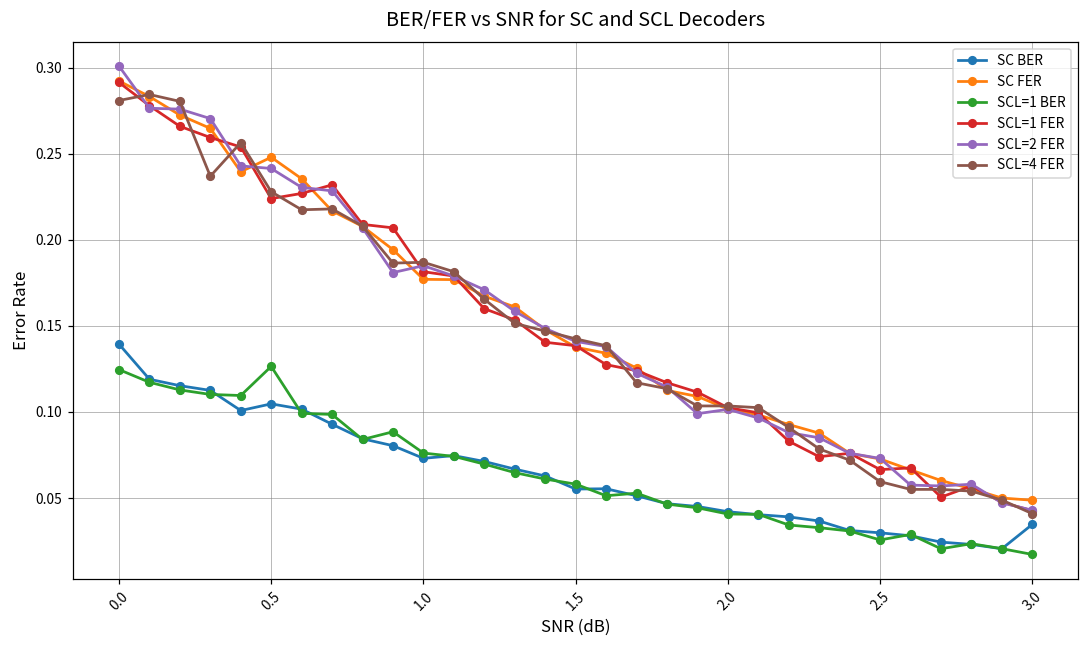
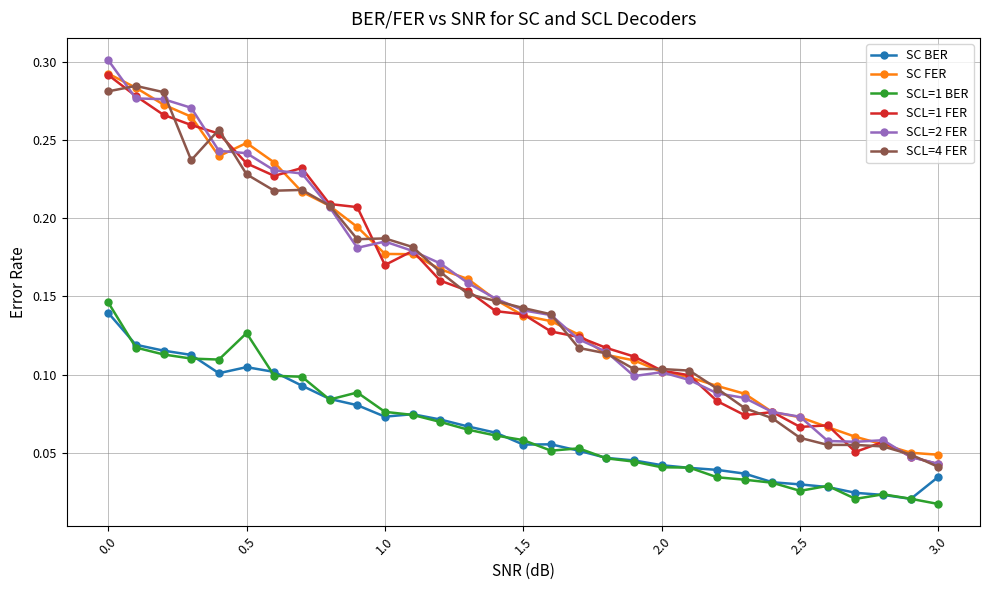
  {
    "SC BER": {
      "0.0": 0.139,
      "0.5": 0.105,
      "1.0": 0.073,
      "1.5": 0.055,
      "2.5": 0.030,
      "3.0": 0.035
    },
    "SC FER": {
      "0.5": 0.248,
      "1.0": 0.177,
      "3.0": 0.049
    },
    "SCL=1 BER": {
-     "0.0": 0.125,
+     "0.0": 0.146,
      "0.5": 0.126,
      "1.0": 0.076,
      "1.5": 0.058,
      "2.5": 0.026,
      "3.0": 0.017
    },
    "SCL=1 FER": {
-     "0.5": 0.224,
-     "1.0": 0.182,
+     "0.5": 0.235,
+     "1.0": 0.170,
      "2.5": 0.067
    },
    "SCL=2 FER": {
      "0.0": 0.301,
      "0.5": 0.242,
      "1.0": 0.185
    },
    "SCL=4 FER": {
      "0.0": 0.281,
      "0.5": 0.228,
      "1.0": 0.187,
      "2.5": 0.060,
      "3.0": 0.041
    }
  }
